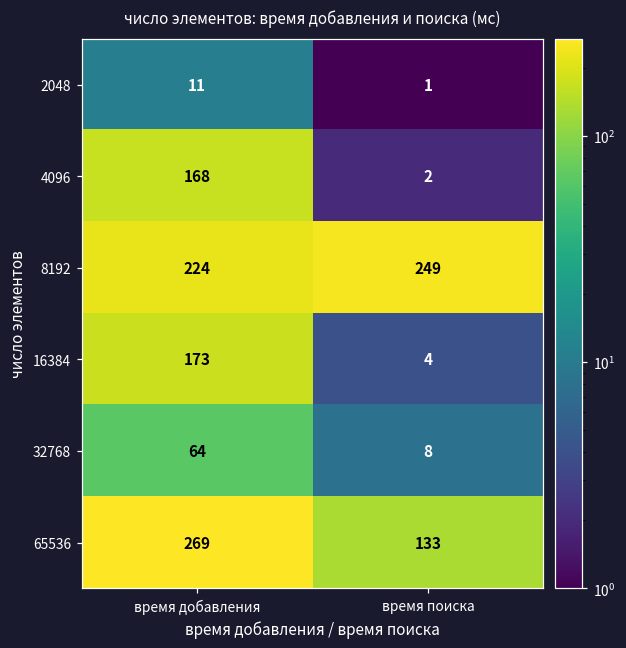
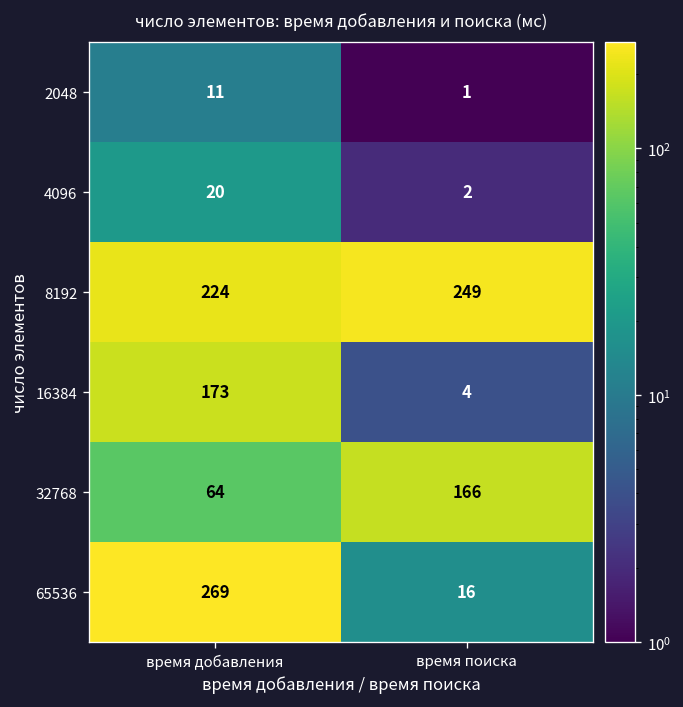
  {
    "2048": {
      "время добавления": 11,
      "время поиска": 1
    },
    "4096": {
-     "время добавления": 168,
+     "время добавления": 20,
      "время поиска": 2
    },
    "8192": {
      "время добавления": 224,
      "время поиска": 249
    },
    "16384": {
      "время добавления": 173,
      "время поиска": 4
    },
    "32768": {
      "время добавления": 64,
-     "время поиска": 8
+     "время поиска": 166
    },
    "65536": {
      "время добавления": 269,
-     "время поиска": 133
+     "время поиска": 16
    }
  }
